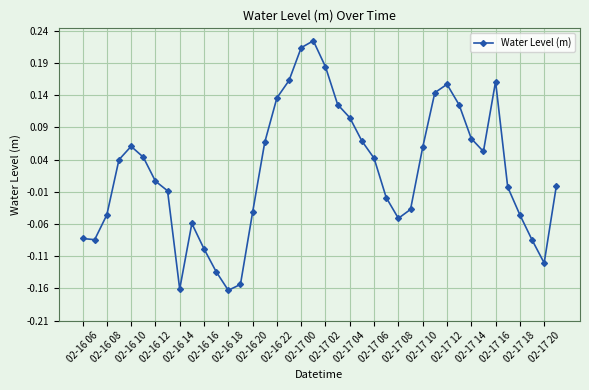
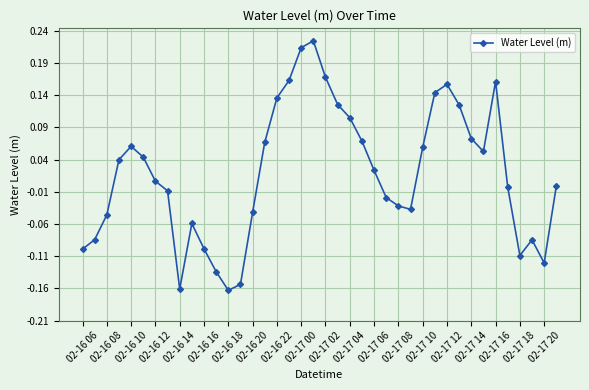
  {
-   "02-16 06": -0.08,
+   "02-16 06": -0.10,
    "02-16 08": -0.05,
    "02-16 10": 0.06,
    "02-16 12": 0.01,
    "02-16 14": -0.16,
    "02-16 16": -0.10,
    "02-16 18": -0.16,
    "02-16 20": -0.04,
    "02-16 22": 0.14,
    "02-17 00": 0.21,
-   "02-17 02": 0.18,
+   "02-17 02": 0.17,
    "02-17 04": 0.11,
-   "02-17 06": 0.04,
-   "02-17 08": -0.05,
+   "02-17 06": 0.02,
+   "02-17 08": -0.03,
    "02-17 10": 0.06,
    "02-17 12": 0.16,
    "02-17 14": 0.07,
    "02-17 16": 0.16,
-   "02-17 18": -0.05,
+   "02-17 18": -0.11,
    "02-17 20": -0.12
  }
